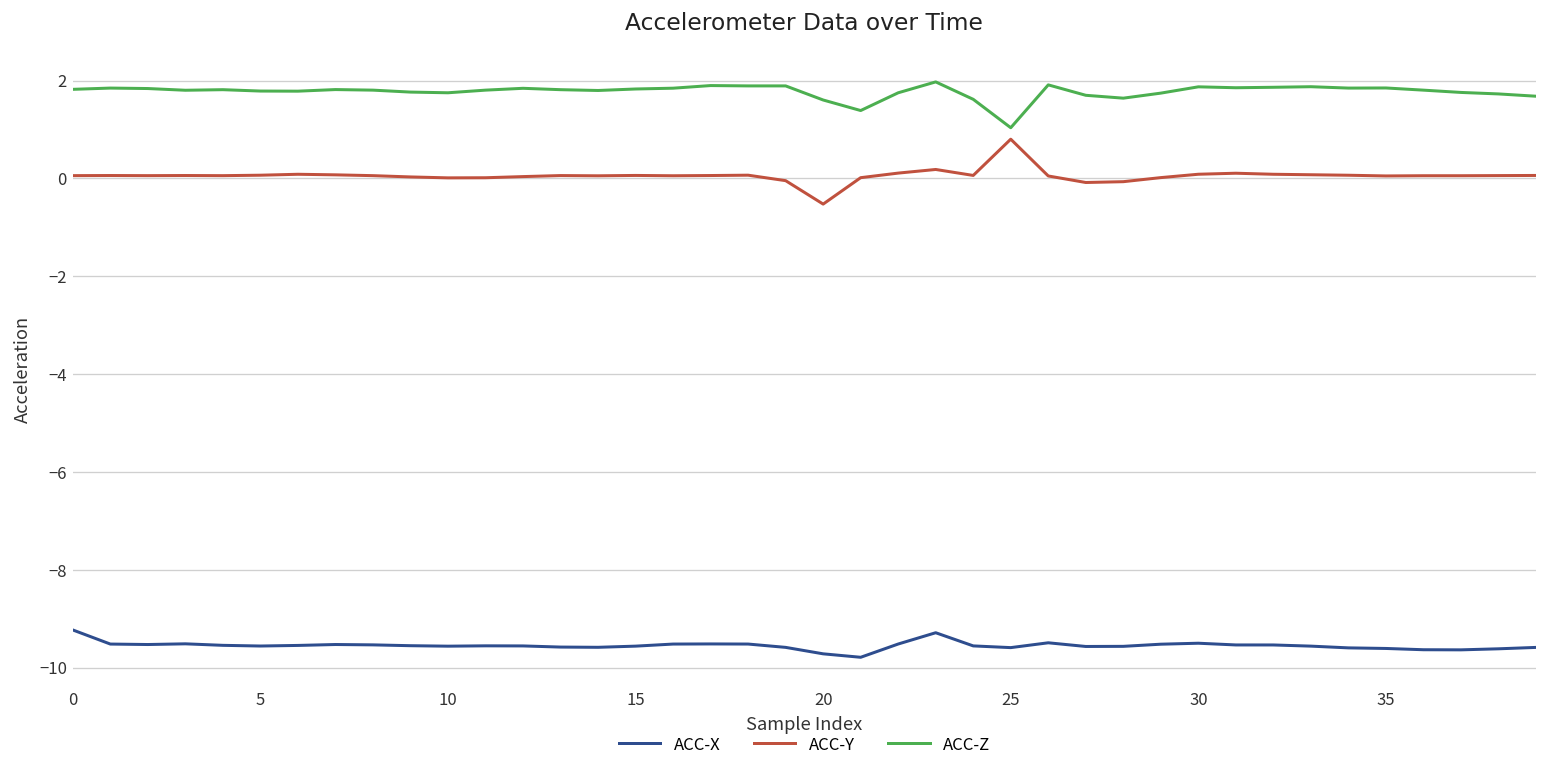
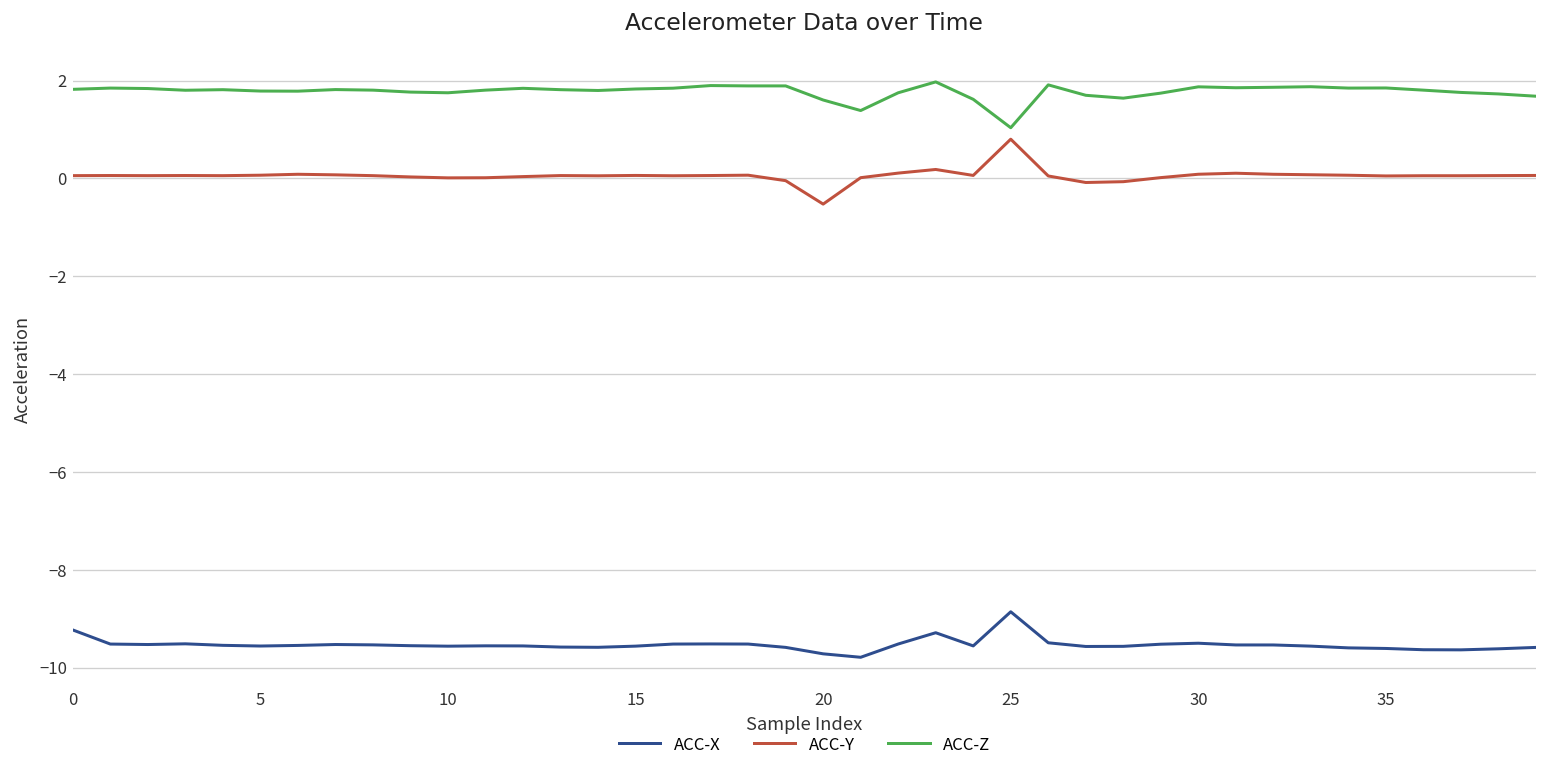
  {
    "ACC-X": {
      "0": -9.2,
      "5": -9.6,
      "10": -9.6,
      "15": -9.6,
      "20": -9.7,
-     "25": -9.6,
+     "25": -8.9,
      "30": -9.5,
      "35": -9.6
    },
    "ACC-Y": {
      "0": 0.1,
      "5": 0.1,
      "10": 0.0,
      "15": 0.1,
      "20": -0.5,
      "25": 0.8,
      "30": 0.1,
      "35": 0.1
    },
    "ACC-Z": {
      "0": 1.8,
      "5": 1.8,
      "10": 1.7,
      "15": 1.8,
      "20": 1.6,
      "25": 1.0,
      "30": 1.9,
      "35": 1.8
    }
  }
